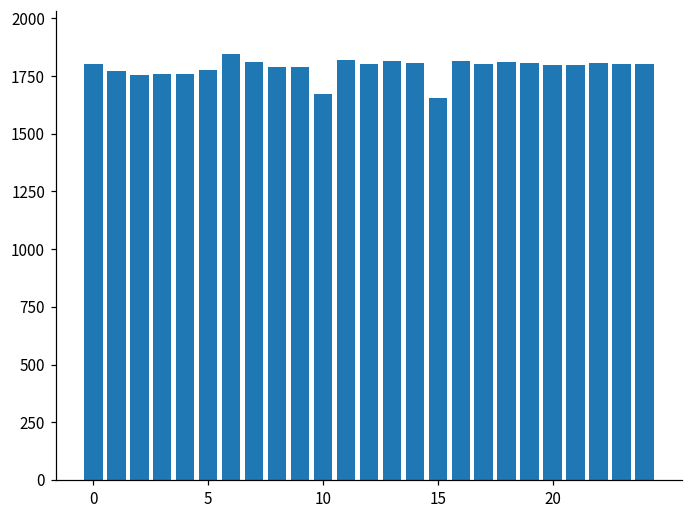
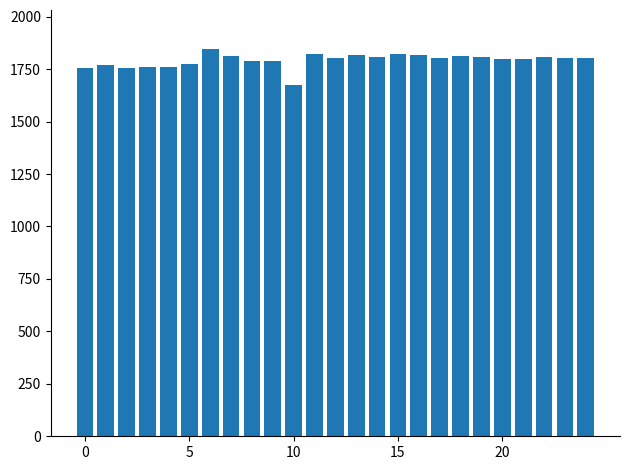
  {
-   "0": 1800,
+   "0": 1750,
    "5": 1780,
    "10": 1670,
-   "15": 1650,
+   "15": 1820,
    "20": 1800
  }
